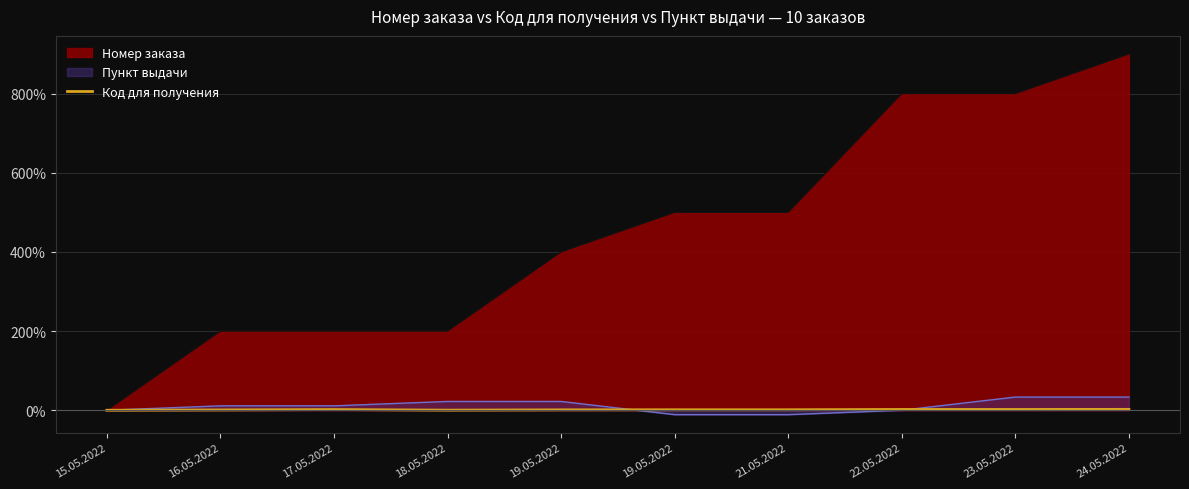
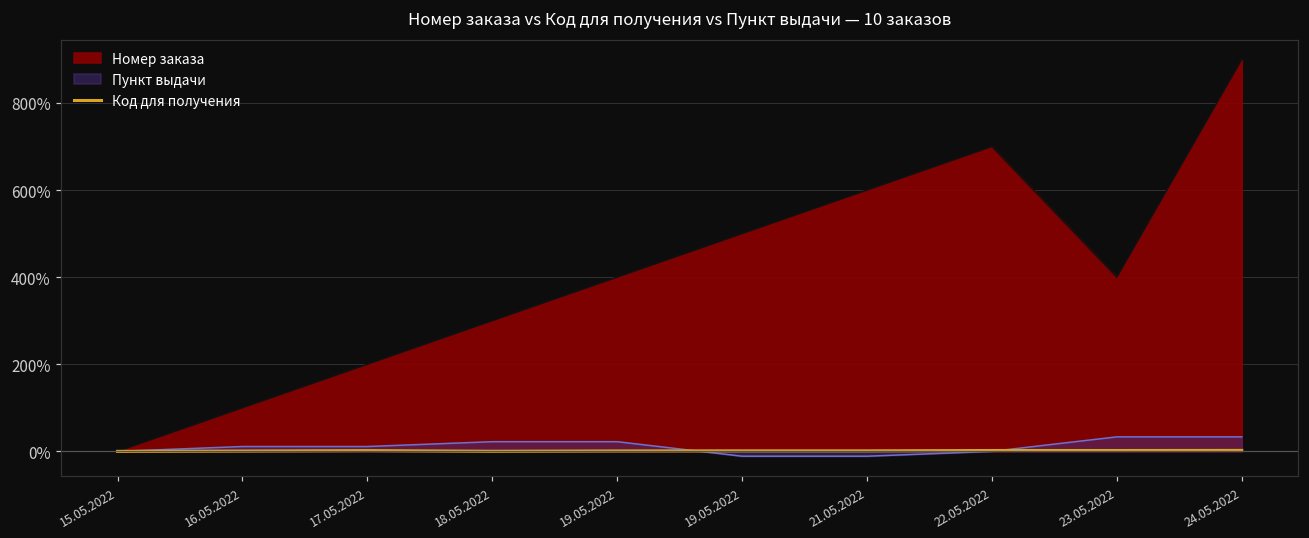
  {
    "Номер заказа": {
-     "16.05.2022": "200%",
+     "16.05.2022": "100%",
      "17.05.2022": "200%",
-     "18.05.2022": "200%",
-     "21.05.2022": "500%",
-     "22.05.2022": "800%",
-     "23.05.2022": "800%",
+     "18.05.2022": "300%",
+     "21.05.2022": "600%",
+     "22.05.2022": "700%",
+     "23.05.2022": "400%",
      "24.05.2022": "900%"
    },
    "Код для получения": {
      "16.05.2022": "0%",
      "17.05.2022": "0%",
      "18.05.2022": "0%",
      "23.05.2022": "0%",
      "24.05.2022": "0%"
    }
  }
